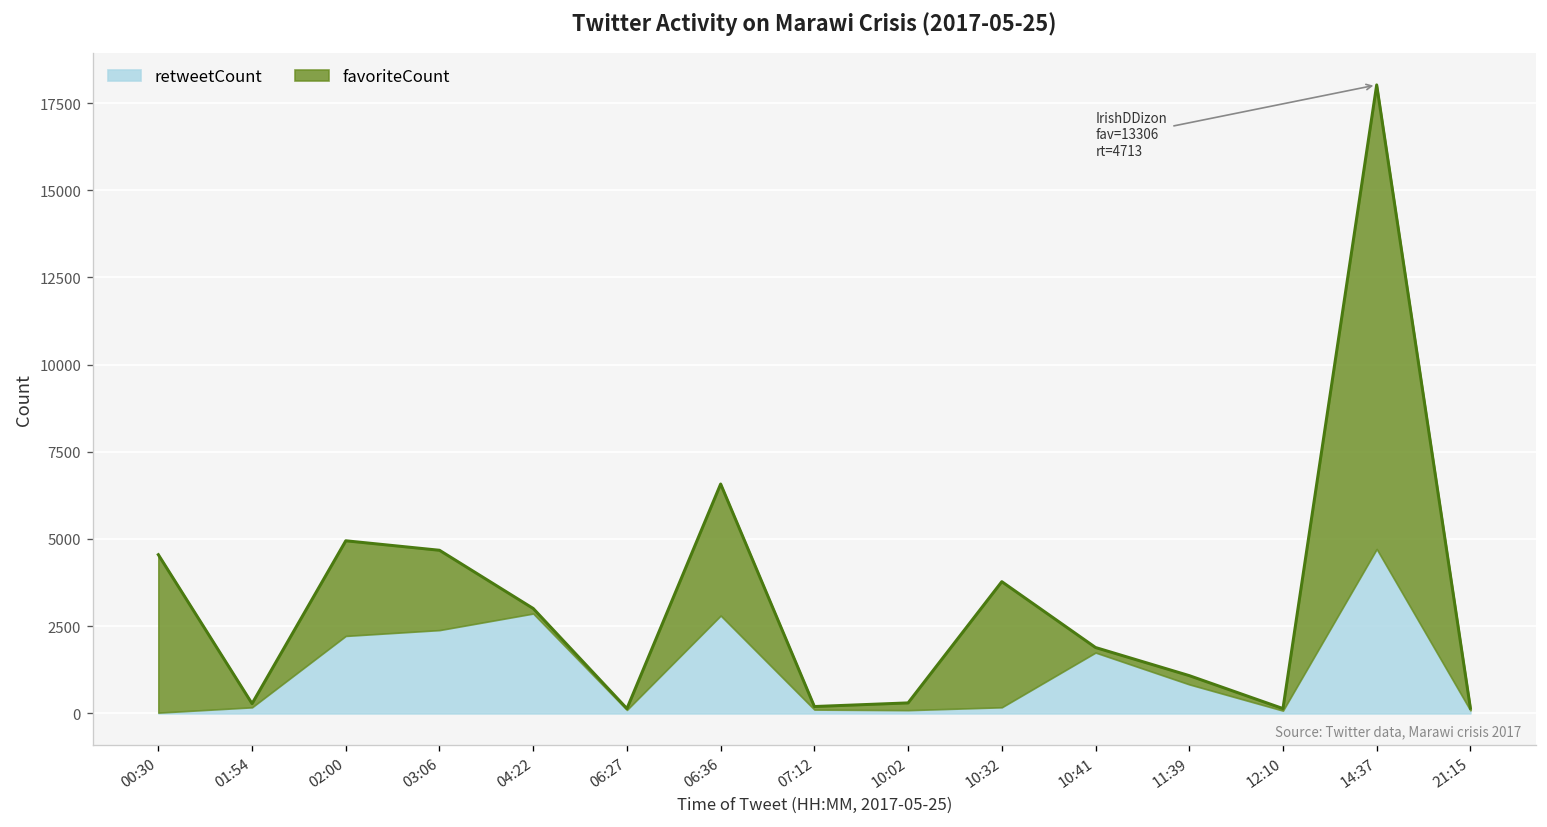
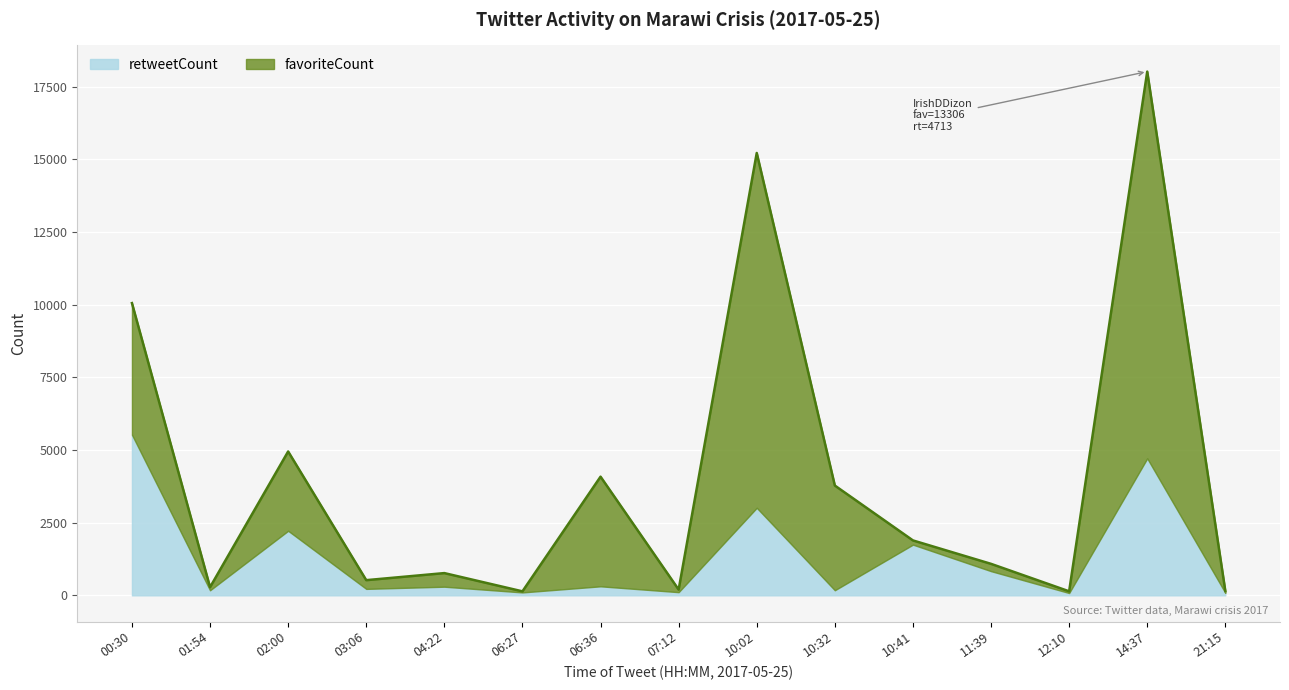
  {
    "retweetCount": {
-     "00:30": 0,
+     "00:30": 5500,
      "01:54": 200,
      "02:00": 2200,
-     "03:06": 2400,
-     "04:22": 2900,
-     "06:36": 2800,
+     "03:06": 200,
+     "04:22": 300,
+     "06:36": 300,
      "07:12": 100,
-     "10:02": 100,
+     "10:02": 3000,
      "10:32": 200,
      "10:41": 1700,
      "11:39": 800,
      "14:37": 4700
    },
    "favoriteCount": {
      "00:30": 4500,
      "01:54": 100,
      "02:00": 2700,
-     "03:06": 2300,
-     "04:22": 100,
+     "03:06": 300,
+     "04:22": 500,
      "06:36": 3800,
      "07:12": 100,
-     "10:02": 200,
+     "10:02": 12200,
      "10:32": 3600,
      "10:41": 100,
      "11:39": 300
    }
  }
